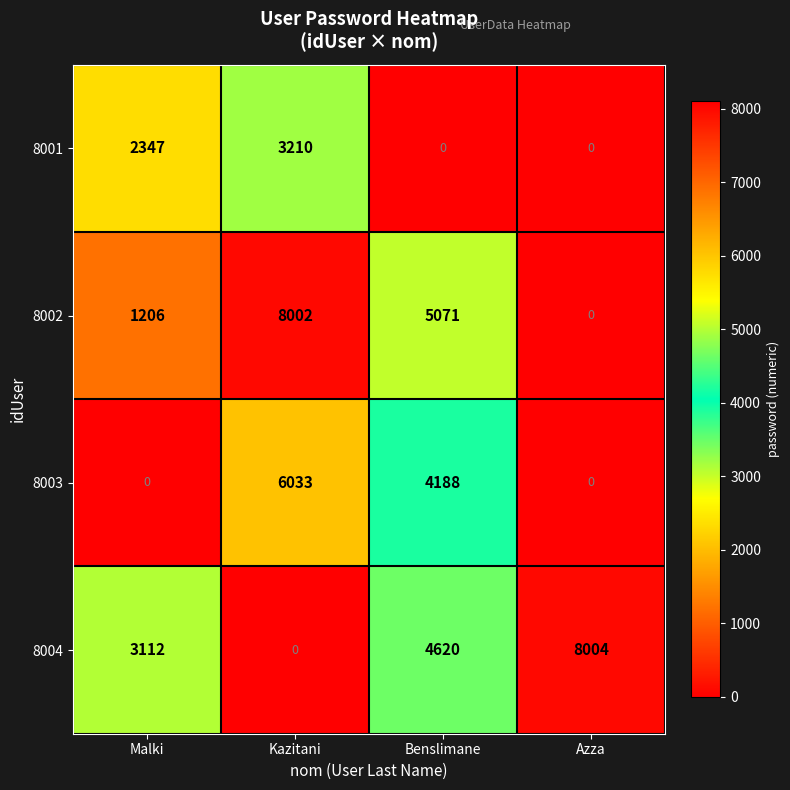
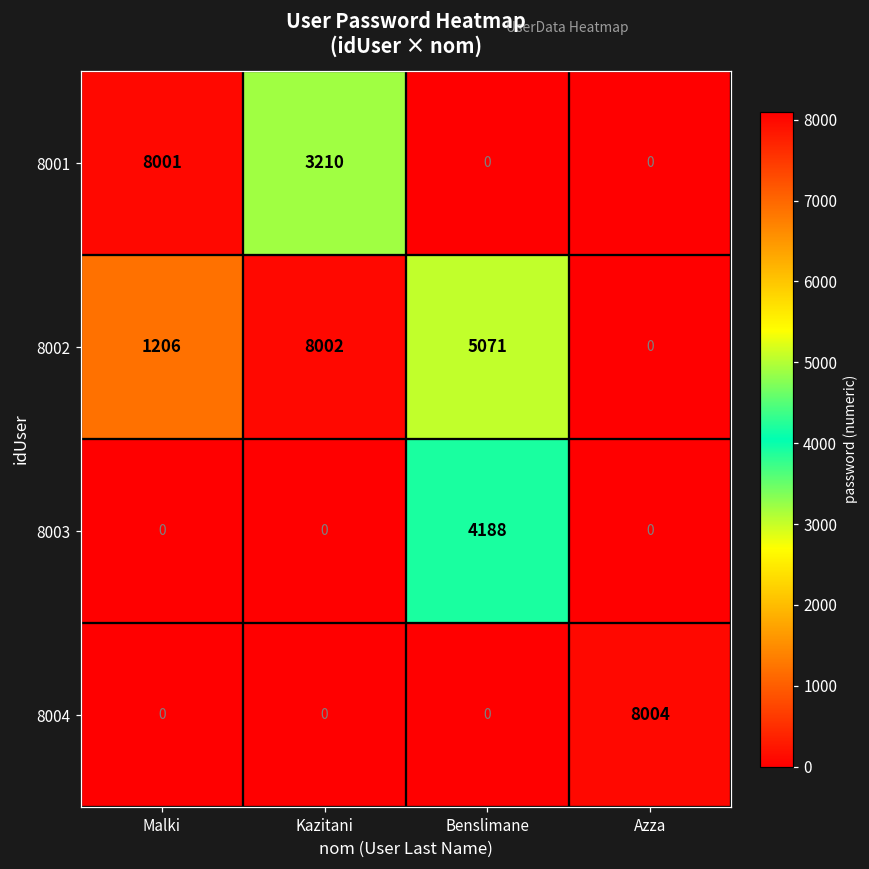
  {
    "8001": {
-     "Malki": 2347,
+     "Malki": 8001,
      "Kazitani": 3210,
      "Benslimane": 0,
      "Azza": 0
    },
    "8002": {
      "Malki": 1206,
      "Kazitani": 8002,
      "Benslimane": 5071,
      "Azza": 0
    },
    "8003": {
      "Malki": 0,
-     "Kazitani": 6033,
+     "Kazitani": 0,
      "Benslimane": 4188,
      "Azza": 0
    },
    "8004": {
-     "Malki": 3112,
+     "Malki": 0,
      "Kazitani": 0,
-     "Benslimane": 4620,
+     "Benslimane": 0,
      "Azza": 8004
    }
  }
